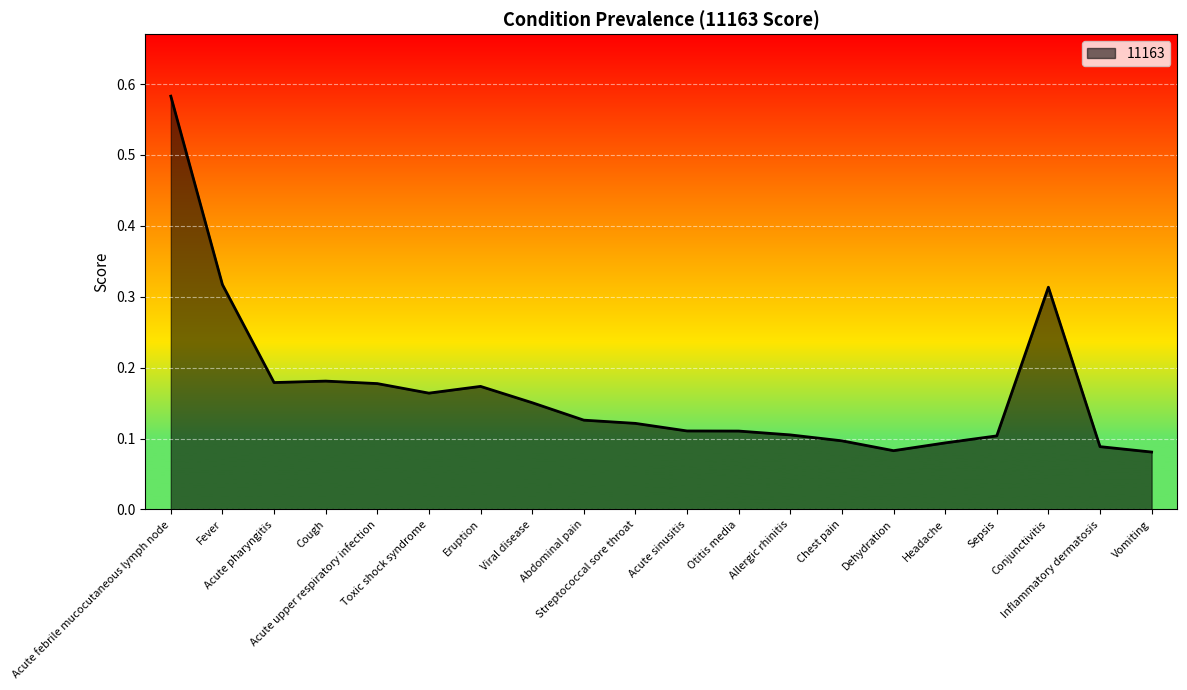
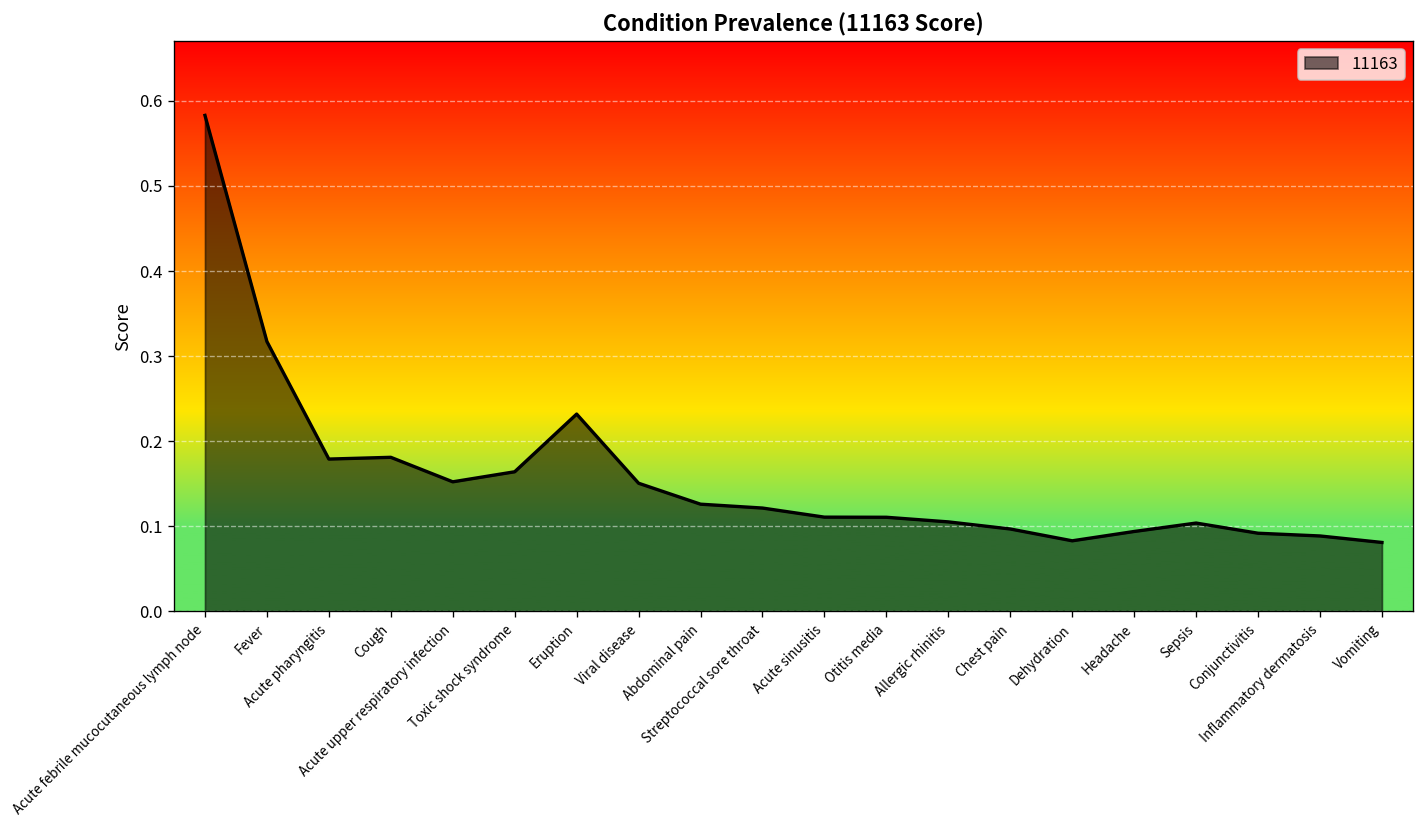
  {
    "Acute febrile mucocutaneous lymph node": 0.58,
    "Fever": 0.32,
    "Acute pharyngitis": 0.18,
    "Cough": 0.18,
-   "Acute upper respiratory infection": 0.18,
+   "Acute upper respiratory infection": 0.15,
    "Toxic shock syndrome": 0.16,
-   "Eruption": 0.17,
+   "Eruption": 0.23,
    "Viral disease": 0.15,
    "Abdominal pain": 0.13,
    "Streptococcal sore throat": 0.12,
    "Acute sinusitis": 0.11,
    "Otitis media": 0.11,
    "Allergic rhinitis": 0.11,
    "Chest pain": 0.10,
    "Dehydration": 0.08,
    "Headache": 0.09,
    "Sepsis": 0.10,
-   "Conjunctivitis": 0.31,
+   "Conjunctivitis": 0.09,
    "Inflammatory dermatosis": 0.09,
    "Vomiting": 0.08
  }
